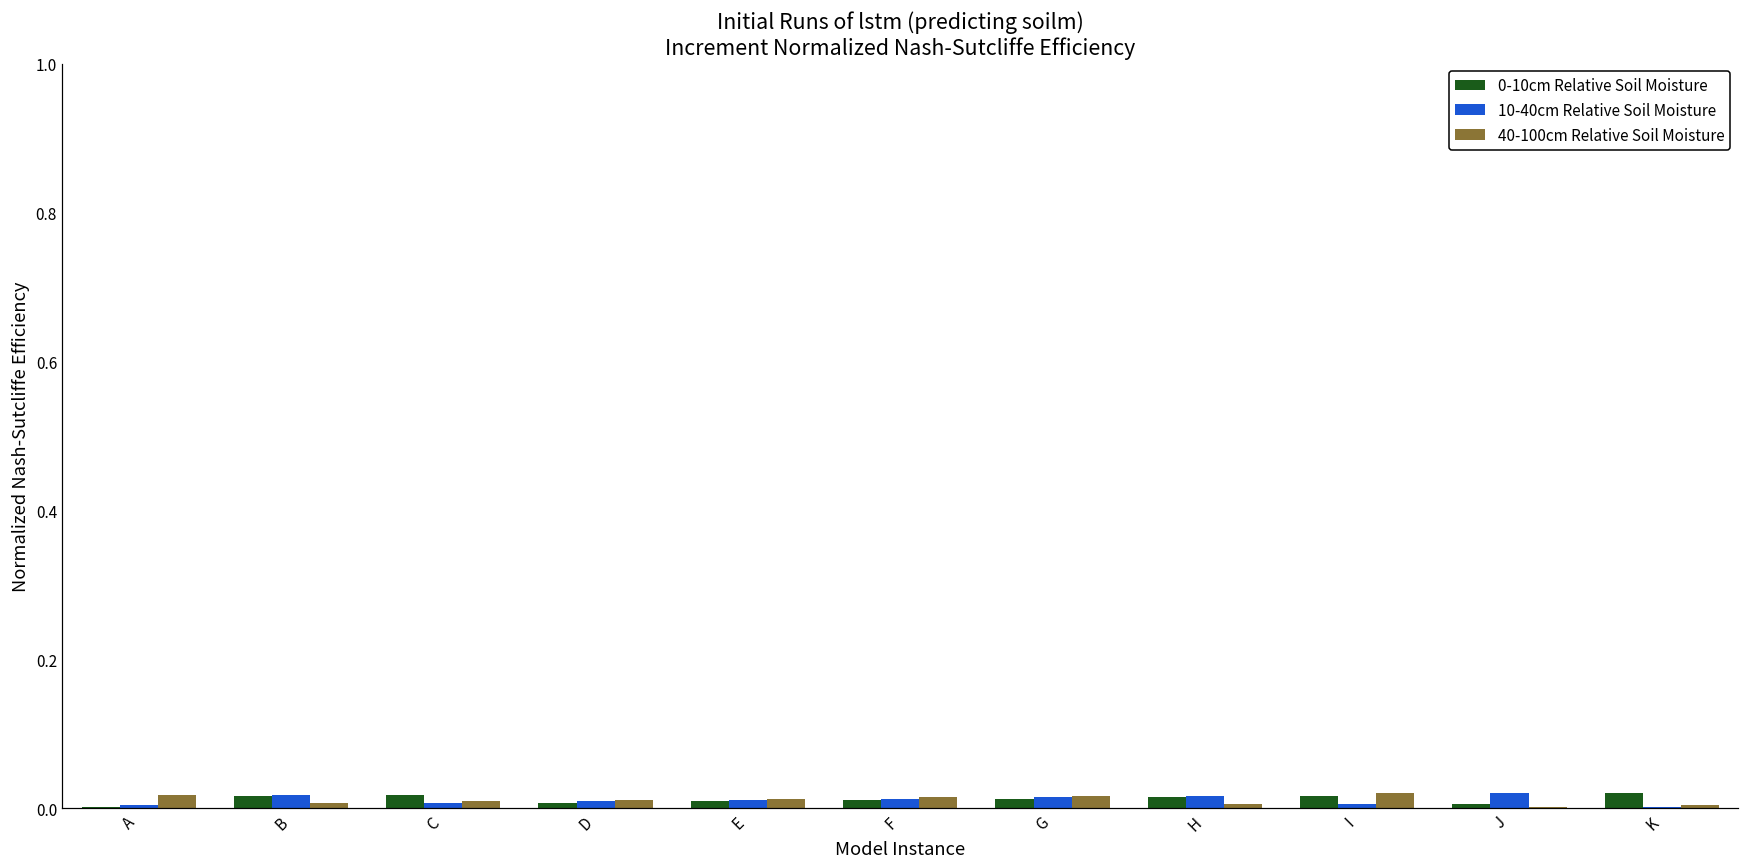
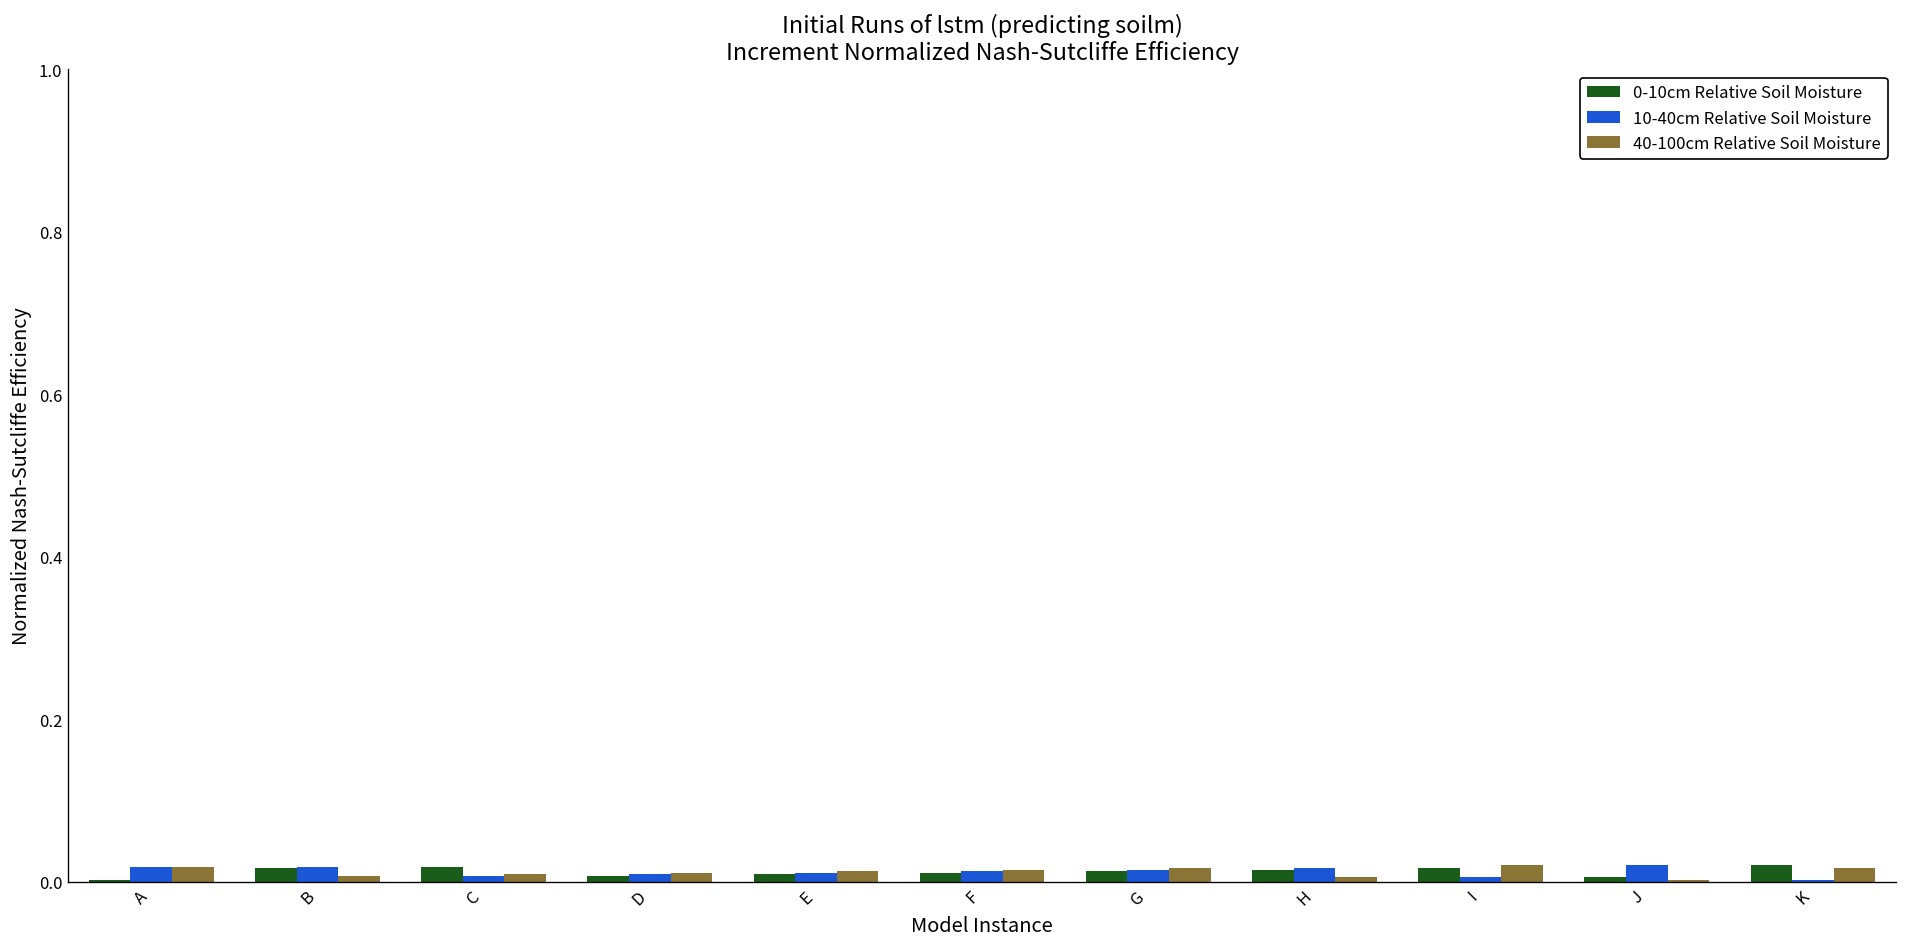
  {
    "0-10cm Relative Soil Moisture": {
      "B": 0.02,
      "C": 0.02,
      "D": 0.01,
      "E": 0.01,
      "F": 0.01,
      "G": 0.01,
      "H": 0.01,
      "I": 0.02,
      "J": 0.01,
      "K": 0.02
    },
    "10-40cm Relative Soil Moisture": {
-     "A": 0.00,
+     "A": 0.02,
      "B": 0.02,
      "C": 0.01,
      "D": 0.01,
      "E": 0.01,
      "F": 0.01,
      "G": 0.01,
      "H": 0.02,
      "I": 0.01,
      "J": 0.02
    },
    "40-100cm Relative Soil Moisture": {
      "A": 0.02,
      "B": 0.01,
      "C": 0.01,
      "D": 0.01,
      "E": 0.01,
      "F": 0.01,
      "G": 0.02,
      "H": 0.01,
      "I": 0.02,
-     "K": 0.00
+     "K": 0.02
    }
  }
